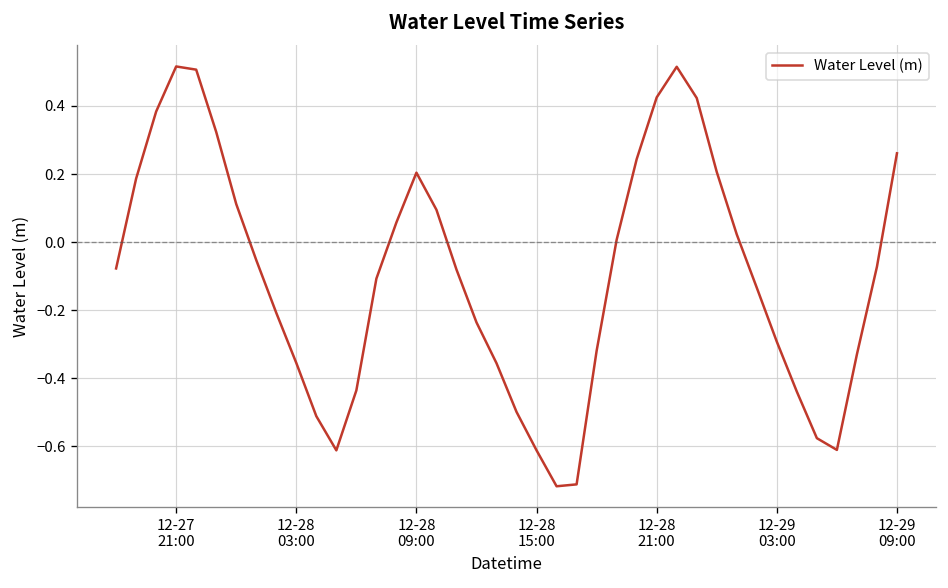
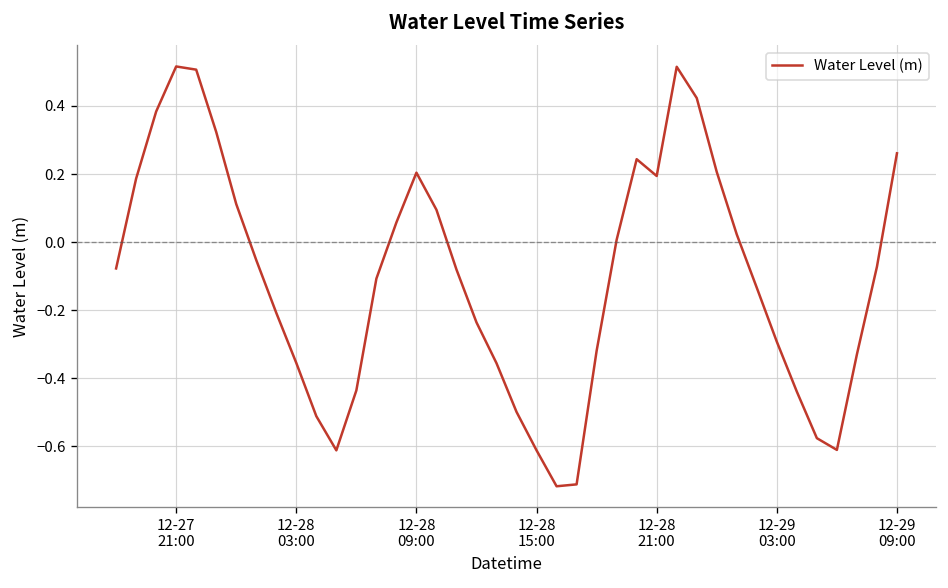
  {
    "12-27 21:00": 0.52,
    "12-28 03:00": -0.36,
    "12-28 09:00": 0.20,
    "12-28 15:00": -0.61,
-   "12-28 21:00": 0.43,
+   "12-28 21:00": 0.19,
    "12-29 03:00": -0.29,
    "12-29 09:00": 0.26
  }
